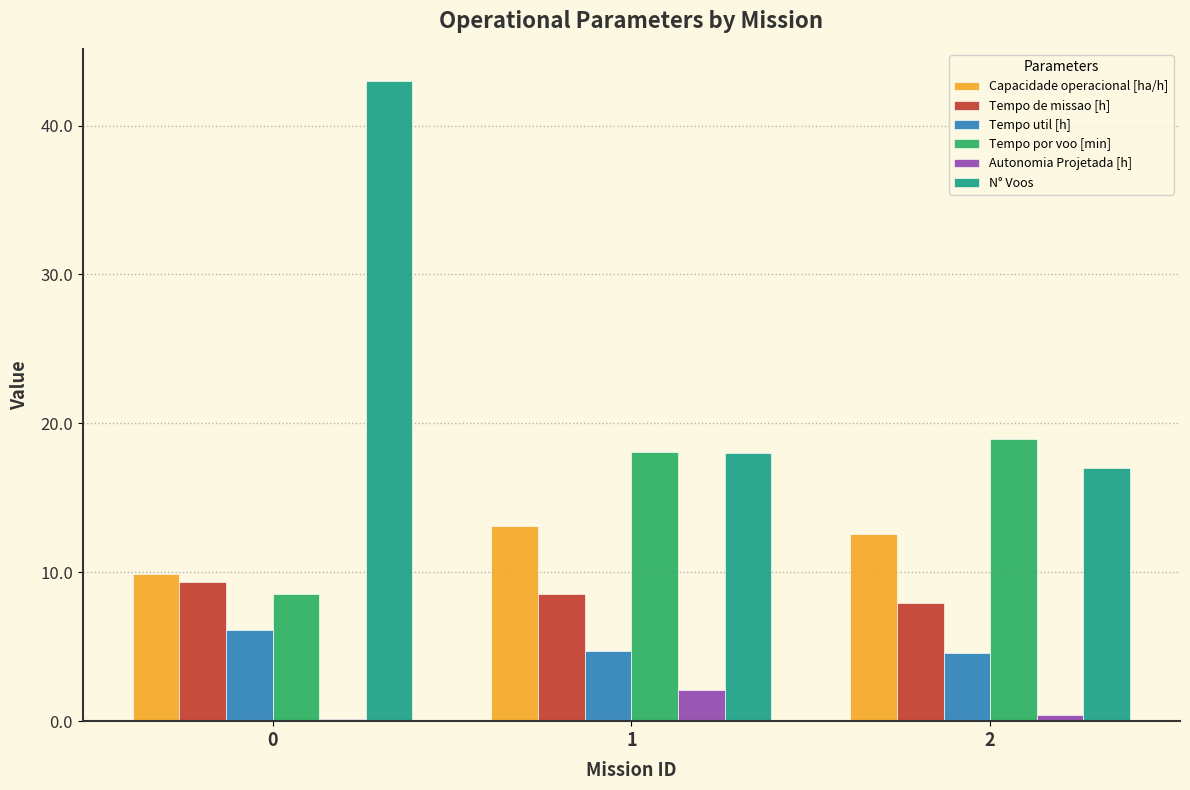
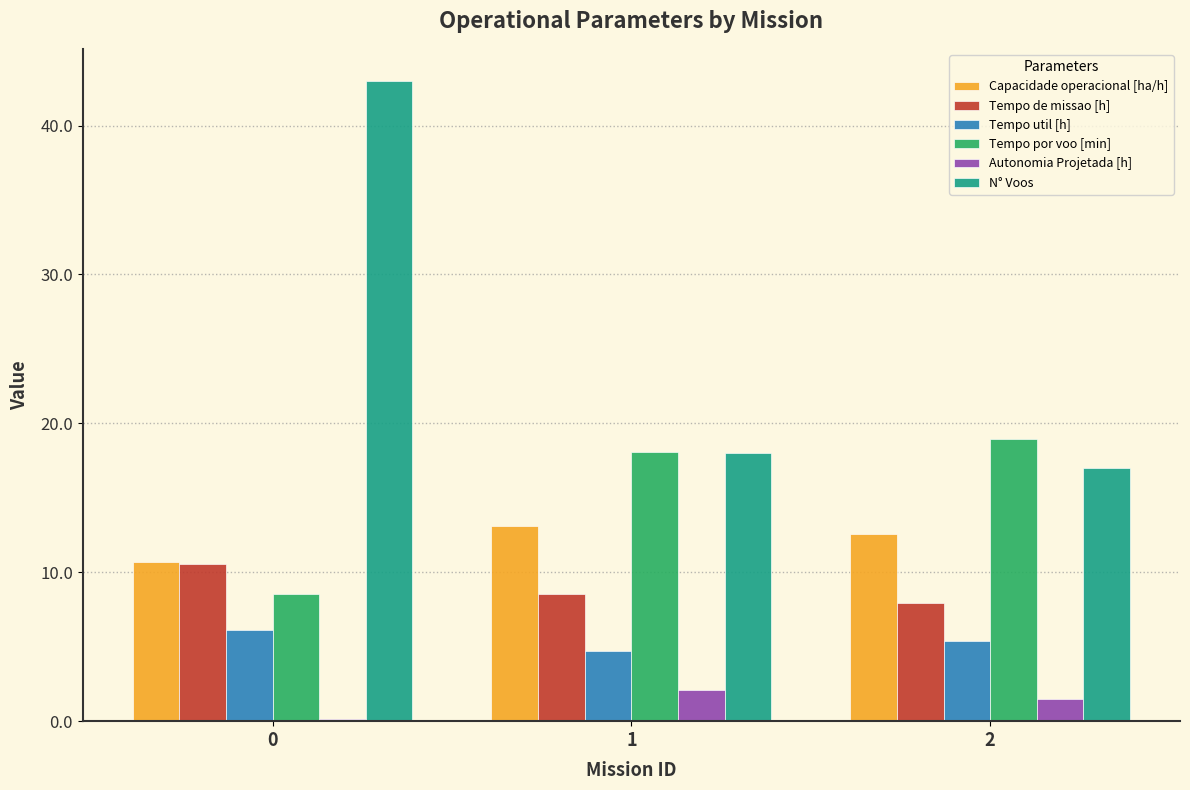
  {
    "Capacidade operacional [ha/h]": {
-     "0": 9.9,
+     "0": 10.7,
      "1": 13.1,
      "2": 12.6
    },
    "Tempo de missao [h]": {
-     "0": 9.4,
+     "0": 10.5,
      "1": 8.6,
      "2": 7.9
    },
    "Tempo util [h]": {
      "0": 6.1,
      "1": 4.7,
-     "2": 4.6
+     "2": 5.4
    },
    "Autonomia Projetada [h]": {
      "1": 2.1,
-     "2": 0.4
+     "2": 1.5
    }
  }
